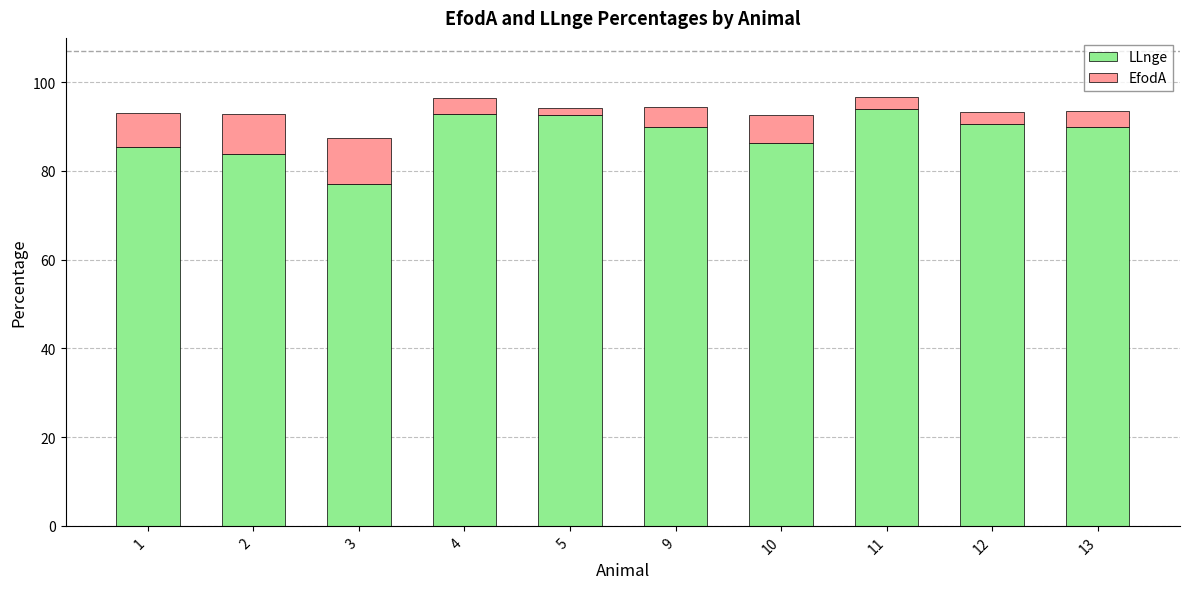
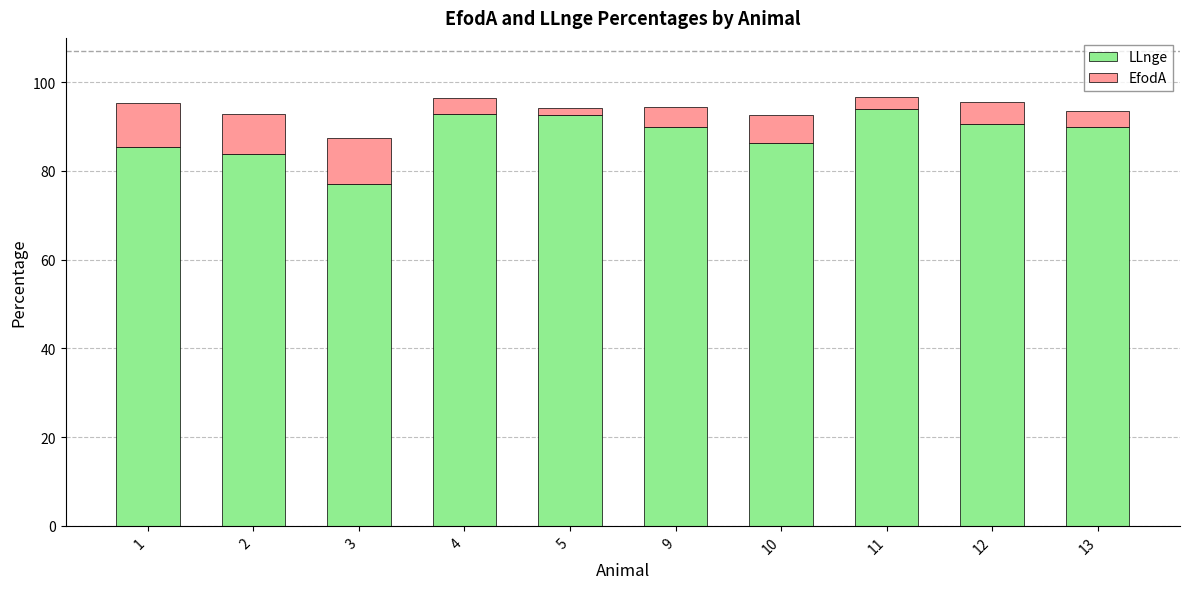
  {
    "LLnge": {
      "1": 85,
      "2": 84,
      "3": 77,
      "4": 93,
      "5": 93,
      "9": 90,
      "10": 86,
      "11": 94,
      "12": 91,
      "13": 90
    },
    "EfodA": {
-     "1": 8,
+     "1": 10,
      "2": 9,
      "3": 10,
      "4": 3,
      "5": 2,
      "9": 5,
      "10": 6,
      "11": 3,
-     "12": 3,
+     "12": 5,
      "13": 4
    }
  }
